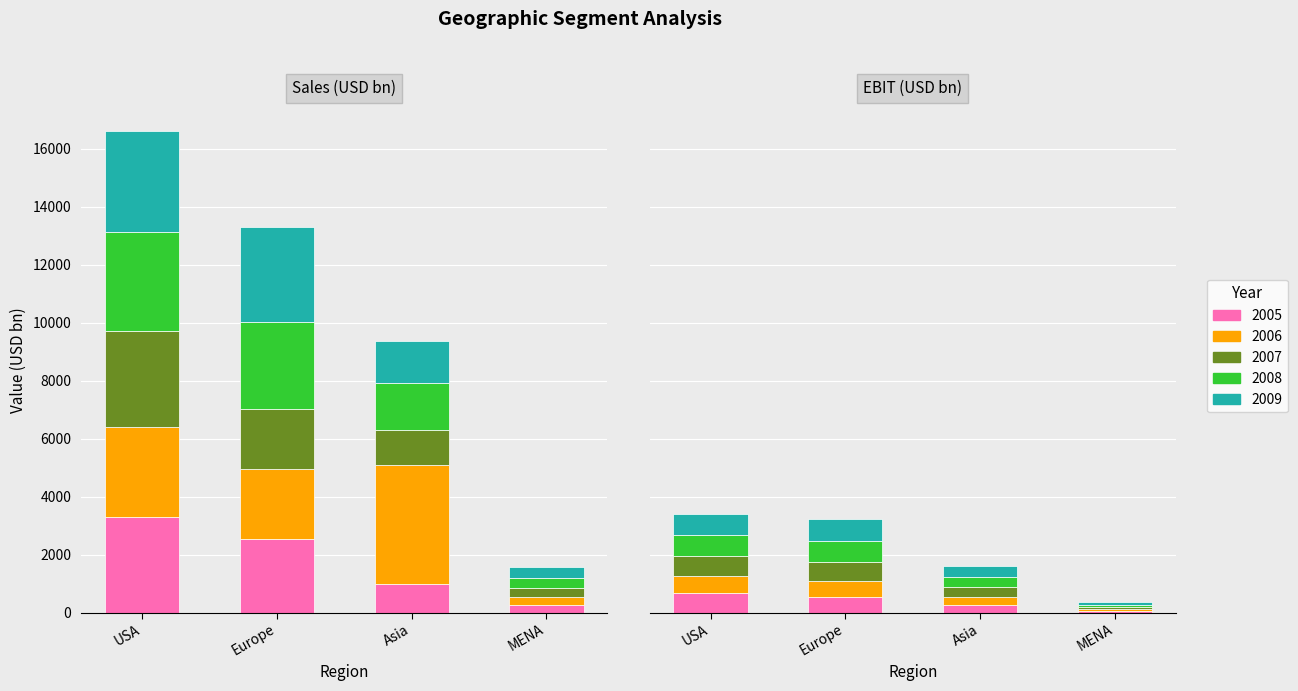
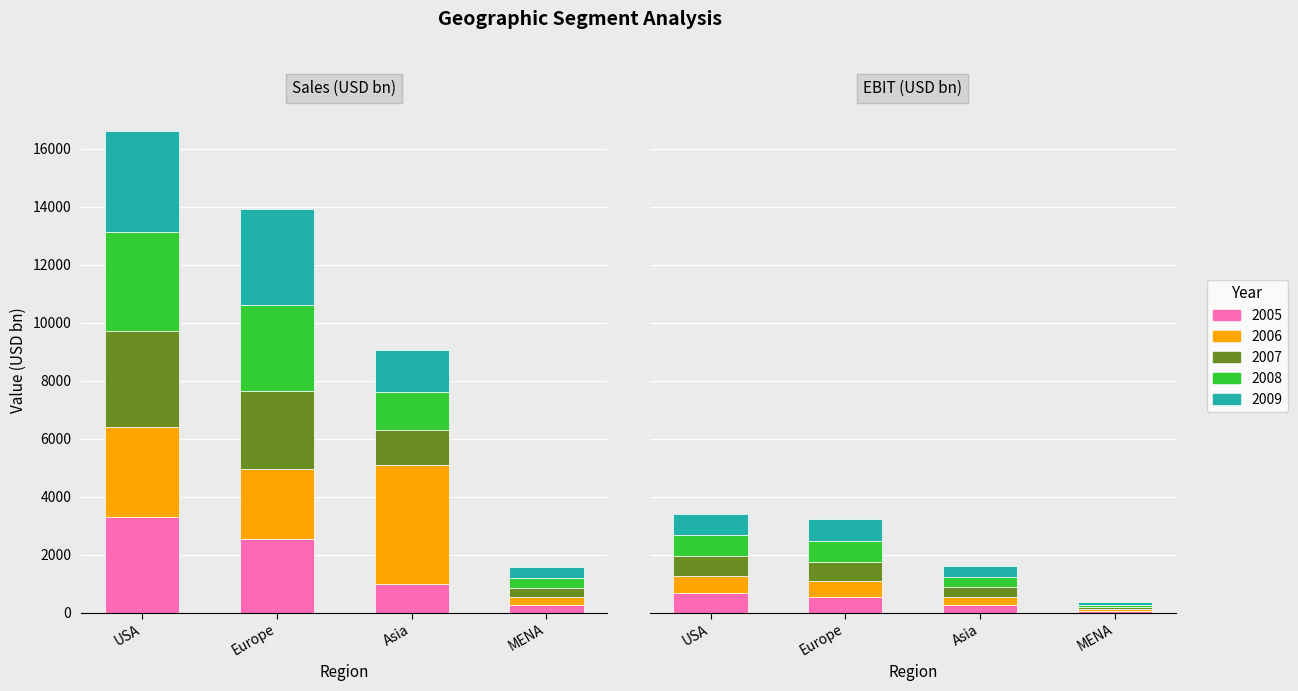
  {
    "Sales (USD bn)": {
      "2005": {
        "USA": 3300,
        "Europe": 2500,
        "Asia": 1000,
        "MENA": 300
      },
      "2006": {
        "USA": 3100,
        "Europe": 2400,
        "Asia": 4100,
        "MENA": 300
      },
      "2007": {
        "USA": 3300,
-       "Europe": 2100,
+       "Europe": 2700,
        "Asia": 1200,
        "MENA": 300
      },
      "2008": {
        "USA": 3400,
        "Europe": 3000,
-       "Asia": 1600,
+       "Asia": 1300,
        "MENA": 300
      },
      "2009": {
        "USA": 3500,
        "Europe": 3300,
        "Asia": 1500,
        "MENA": 400
      }
    }
  }
